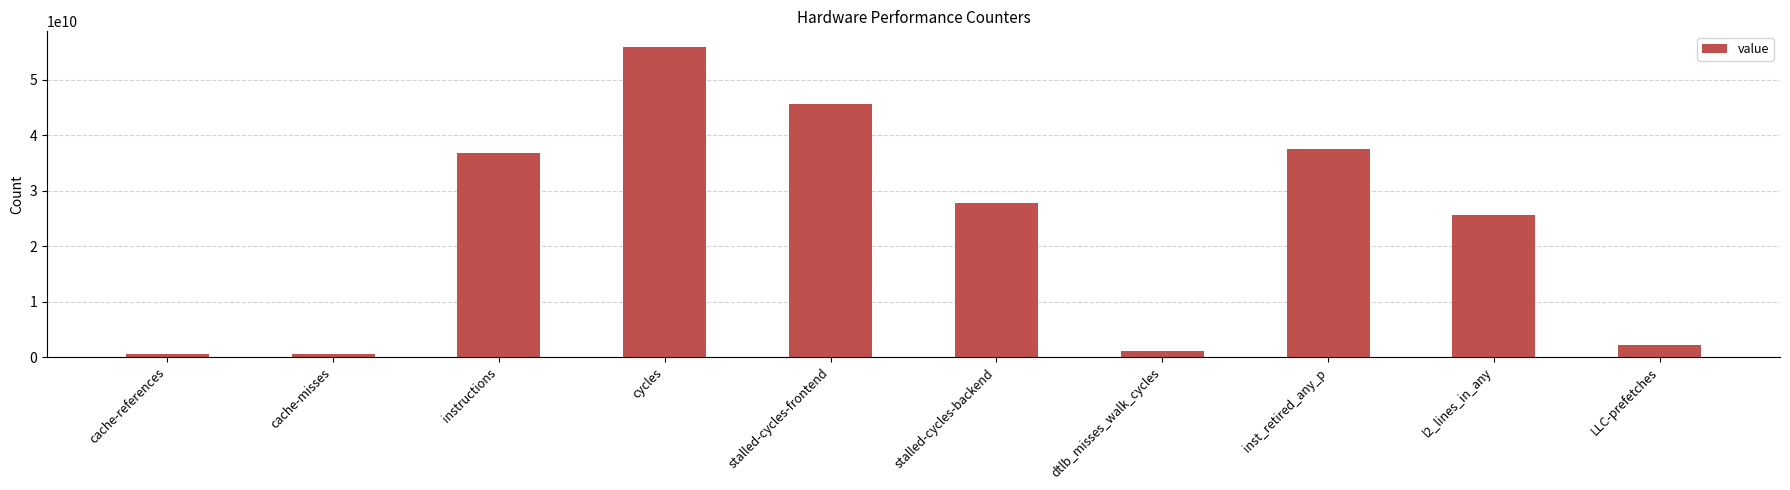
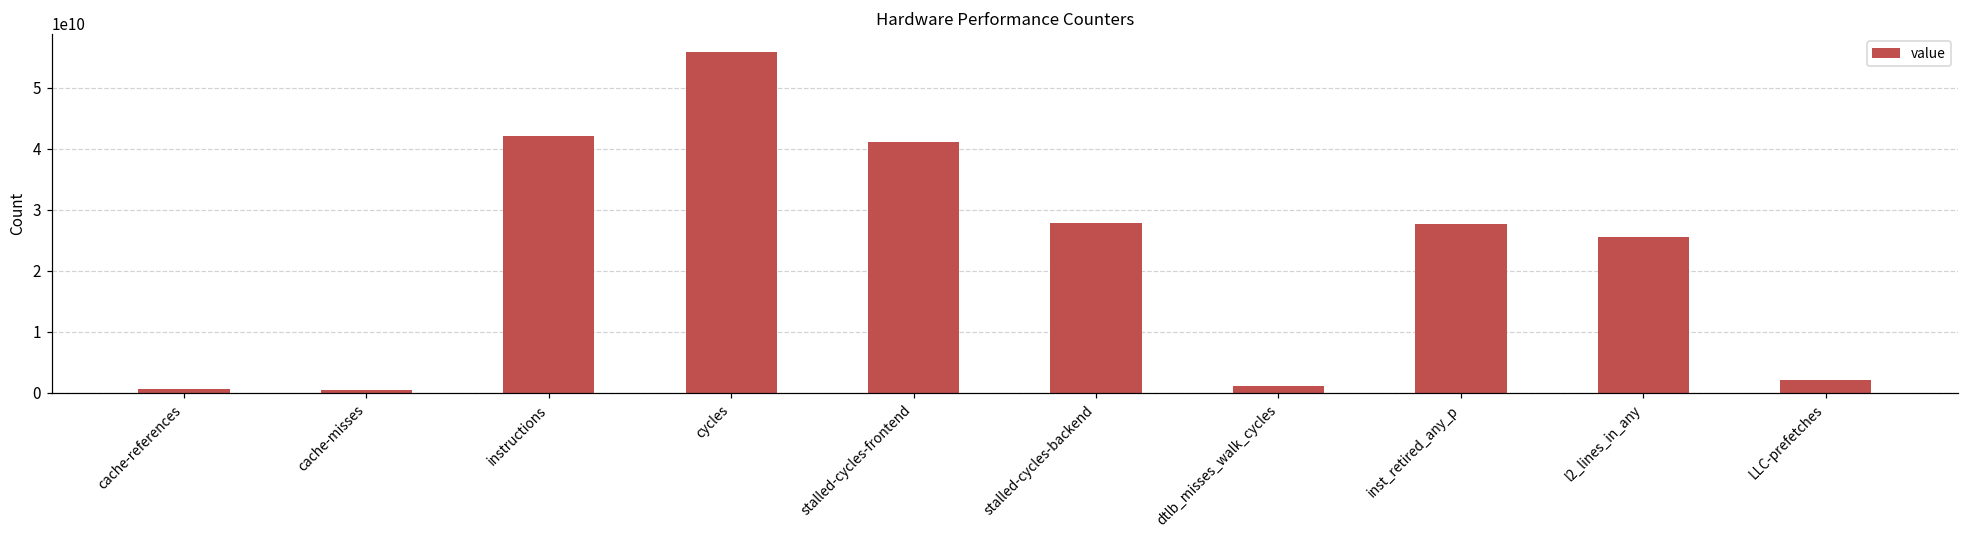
  {
    "cache-references": 1000000000,
    "cache-misses": 1000000000,
-   "instructions": 37000000000,
+   "instructions": 42000000000,
    "cycles": 56000000000,
-   "stalled-cycles-frontend": 46000000000,
+   "stalled-cycles-frontend": 41000000000,
    "stalled-cycles-backend": 28000000000,
    "dtlb_misses_walk_cycles": 1000000000,
-   "inst_retired_any_p": 38000000000,
+   "inst_retired_any_p": 28000000000,
    "l2_lines_in_any": 26000000000,
    "LLC-prefetches": 2000000000
  }
